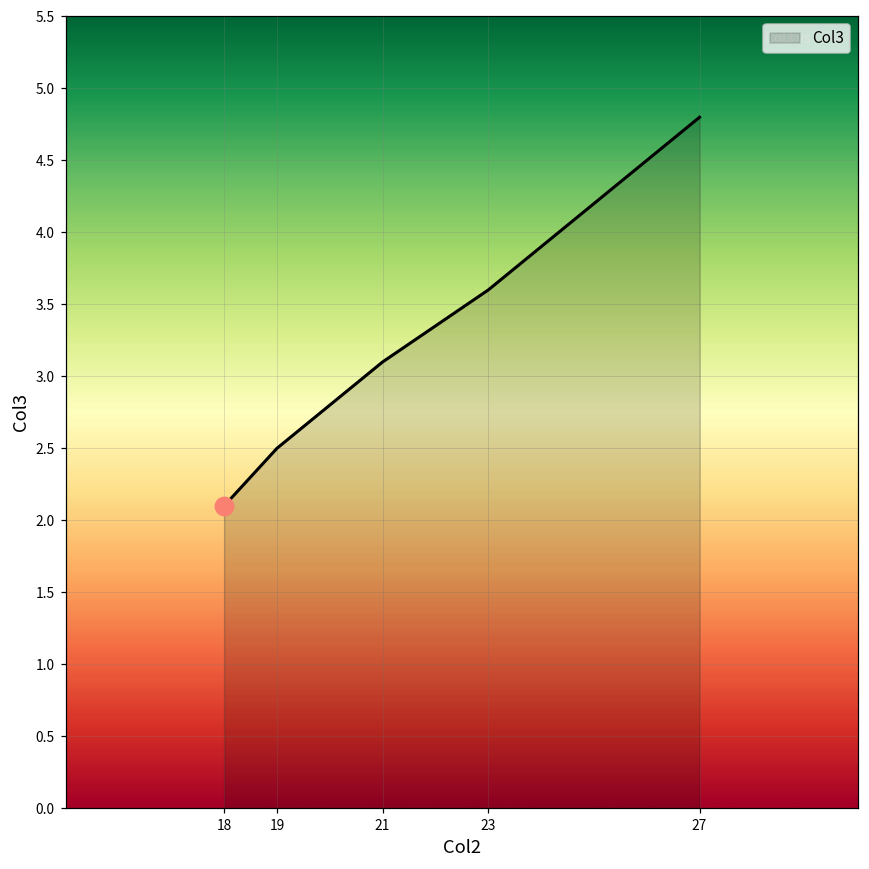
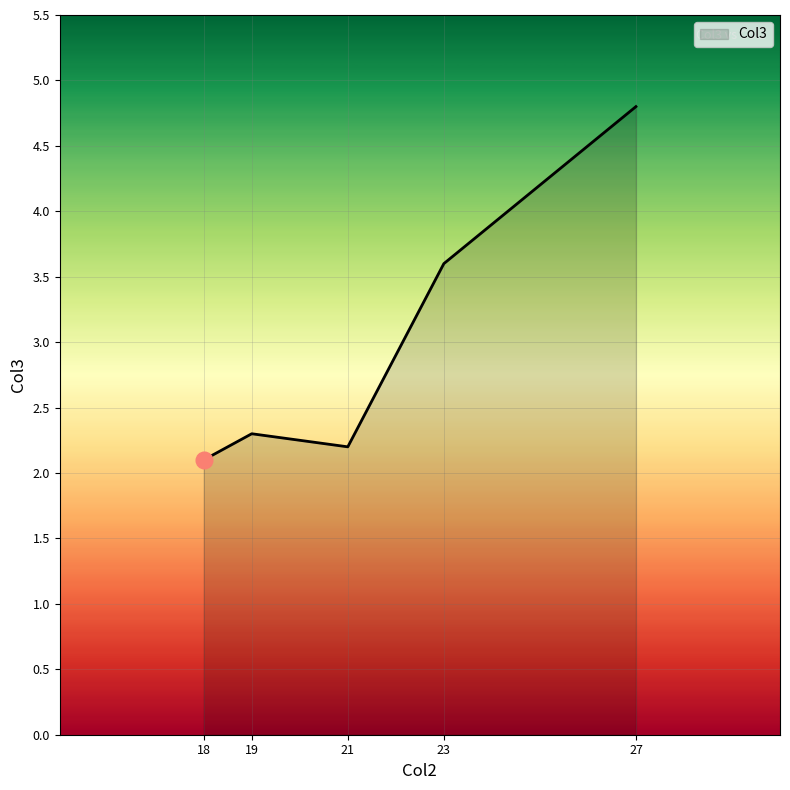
  {
    "Col3": {
-     "19": 2.5,
-     "21": 3.1,
+     "19": 2.3,
+     "21": 2.2,
      "23": 3.6,
      "27": 4.8
    }
  }
